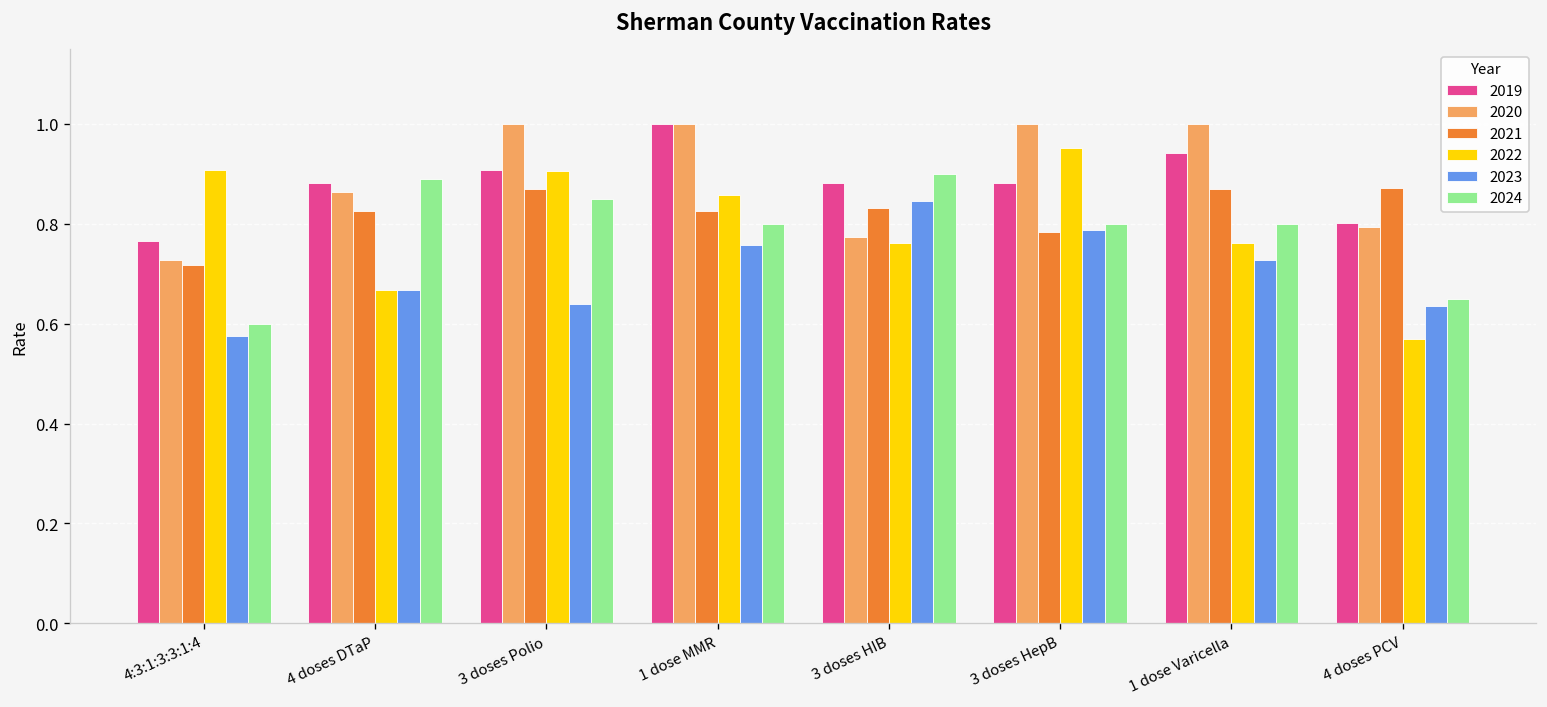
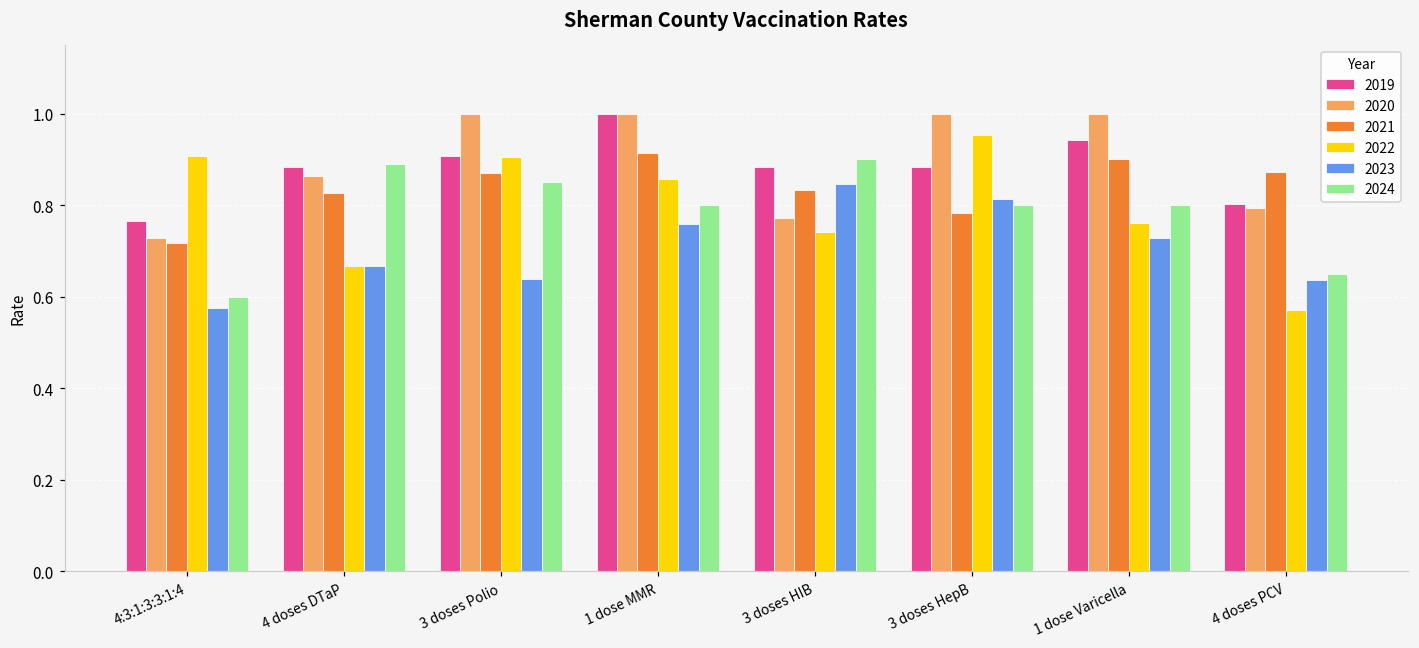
  {
    "2019": {
      "4:3:1:3:3:1:4": 0.76,
      "4 doses DTaP": 0.88,
      "3 doses Polio": 0.91,
      "1 dose MMR": 1.00,
      "3 doses HIB": 0.88,
      "3 doses HepB": 0.88,
      "1 dose Varicella": 0.94,
      "4 doses PCV": 0.80
    },
    "2020": {
      "4:3:1:3:3:1:4": 0.73,
      "4 doses DTaP": 0.86,
      "3 doses Polio": 1.00,
      "1 dose MMR": 1.00,
      "3 doses HIB": 0.77,
      "3 doses HepB": 1.00,
      "1 dose Varicella": 1.00,
      "4 doses PCV": 0.79
    },
    "2021": {
      "4:3:1:3:3:1:4": 0.72,
      "4 doses DTaP": 0.83,
      "3 doses Polio": 0.87,
-     "1 dose MMR": 0.83,
+     "1 dose MMR": 0.91,
      "3 doses HIB": 0.83,
      "3 doses HepB": 0.78,
-     "1 dose Varicella": 0.87,
+     "1 dose Varicella": 0.90,
      "4 doses PCV": 0.87
    },
    "2022": {
      "4:3:1:3:3:1:4": 0.91,
      "4 doses DTaP": 0.67,
      "3 doses Polio": 0.90,
      "1 dose MMR": 0.86,
-     "3 doses HIB": 0.76,
+     "3 doses HIB": 0.74,
      "3 doses HepB": 0.95,
      "1 dose Varicella": 0.76,
      "4 doses PCV": 0.57
    },
    "2023": {
      "4:3:1:3:3:1:4": 0.58,
      "4 doses DTaP": 0.67,
      "3 doses Polio": 0.64,
      "1 dose MMR": 0.76,
      "3 doses HIB": 0.85,
-     "3 doses HepB": 0.79,
+     "3 doses HepB": 0.81,
      "1 dose Varicella": 0.73,
      "4 doses PCV": 0.64
    },
    "2024": {
      "4:3:1:3:3:1:4": 0.60,
      "4 doses DTaP": 0.89,
      "3 doses Polio": 0.85,
      "1 dose MMR": 0.80,
      "3 doses HIB": 0.90,
      "3 doses HepB": 0.80,
      "1 dose Varicella": 0.80,
      "4 doses PCV": 0.65
    }
  }
